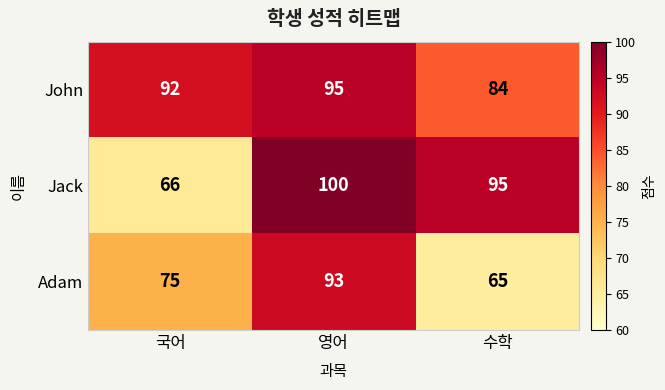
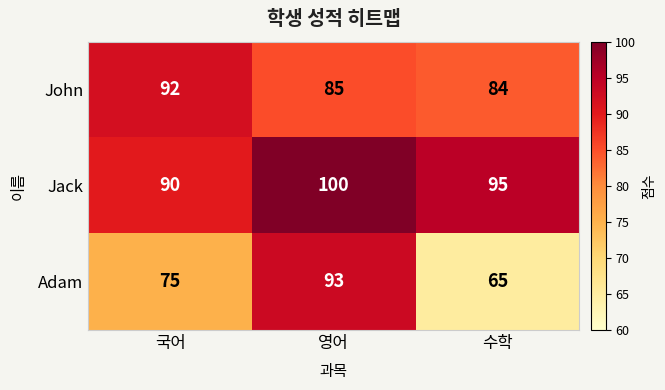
  {
    "John": {
      "국어": 92,
-     "영어": 95,
+     "영어": 85,
      "수학": 84
    },
    "Jack": {
-     "국어": 66,
+     "국어": 90,
      "영어": 100,
      "수학": 95
    },
    "Adam": {
      "국어": 75,
      "영어": 93,
      "수학": 65
    }
  }
